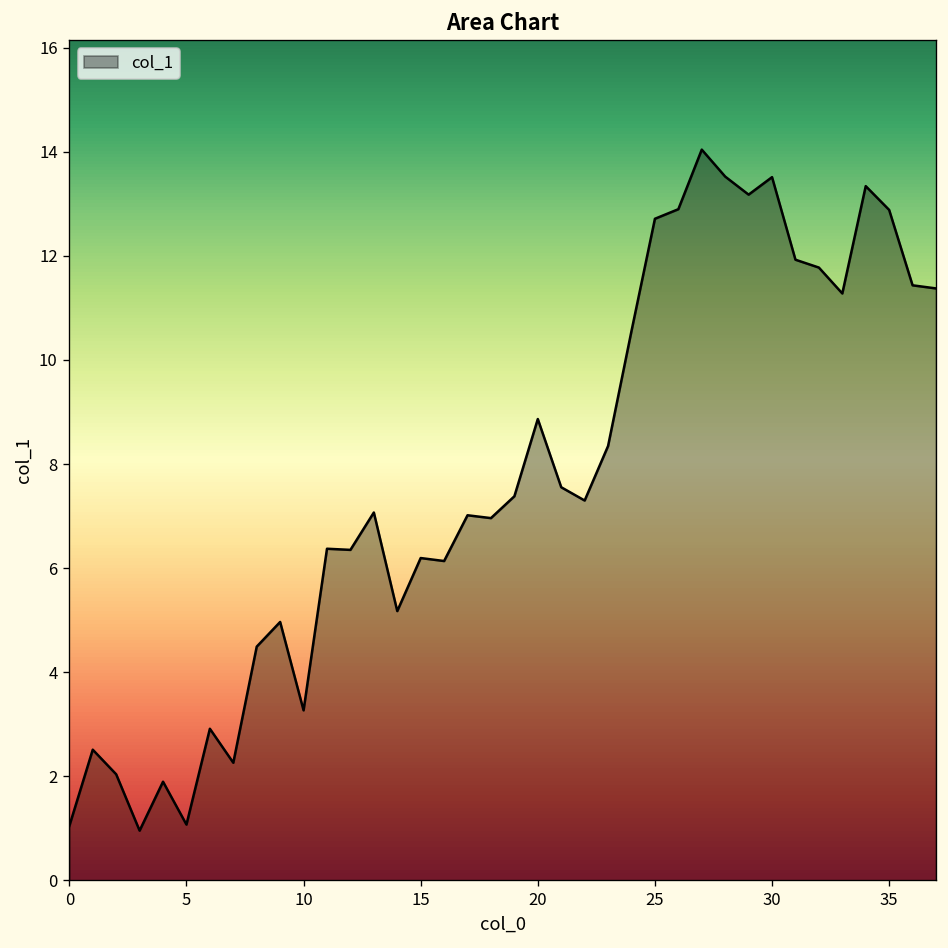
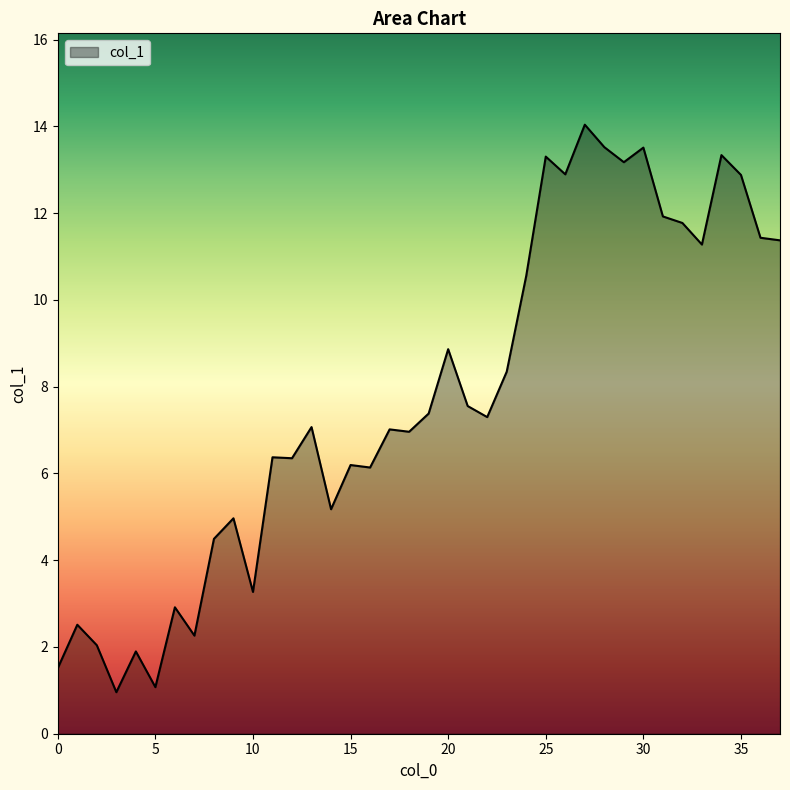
  {
-   "0": 1.0,
+   "0": 1.5,
    "5": 1.1,
    "10": 3.3,
    "15": 6.2,
    "20": 8.9,
-   "25": 12.7,
+   "25": 13.3,
    "30": 13.5,
    "35": 12.9
  }
